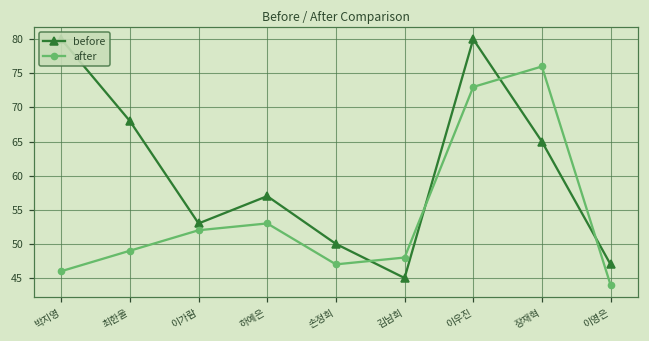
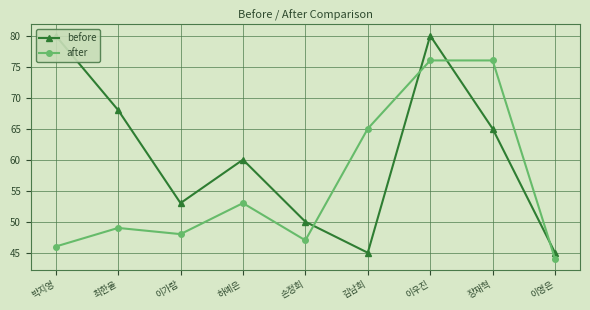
  {
    "before": {
      "최한울": 68,
      "이가람": 53,
-     "하예은": 57,
+     "하예은": 60,
      "손정희": 50,
      "김남희": 45,
      "이우진": 80,
      "장재혁": 65,
-     "이영은": 47
+     "이영은": 45
    },
    "after": {
      "박지영": 46,
      "최한울": 49,
-     "이가람": 52,
+     "이가람": 48,
      "하예은": 53,
      "손정희": 47,
-     "김남희": 48,
-     "이우진": 73,
+     "김남희": 65,
+     "이우진": 76,
      "장재혁": 76,
      "이영은": 44
    }
  }
